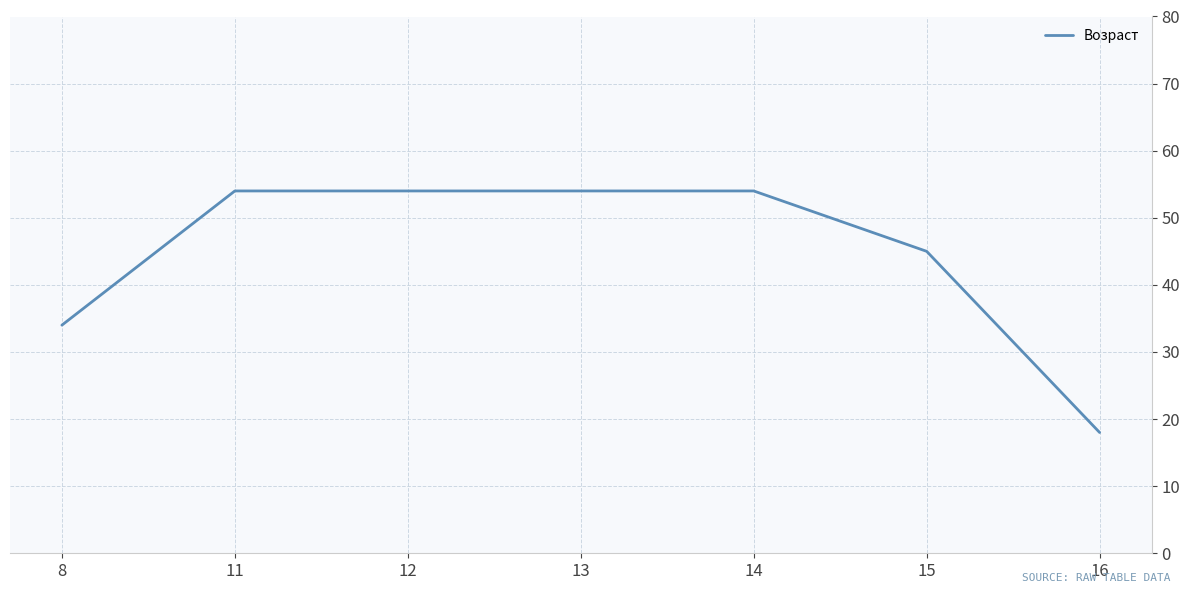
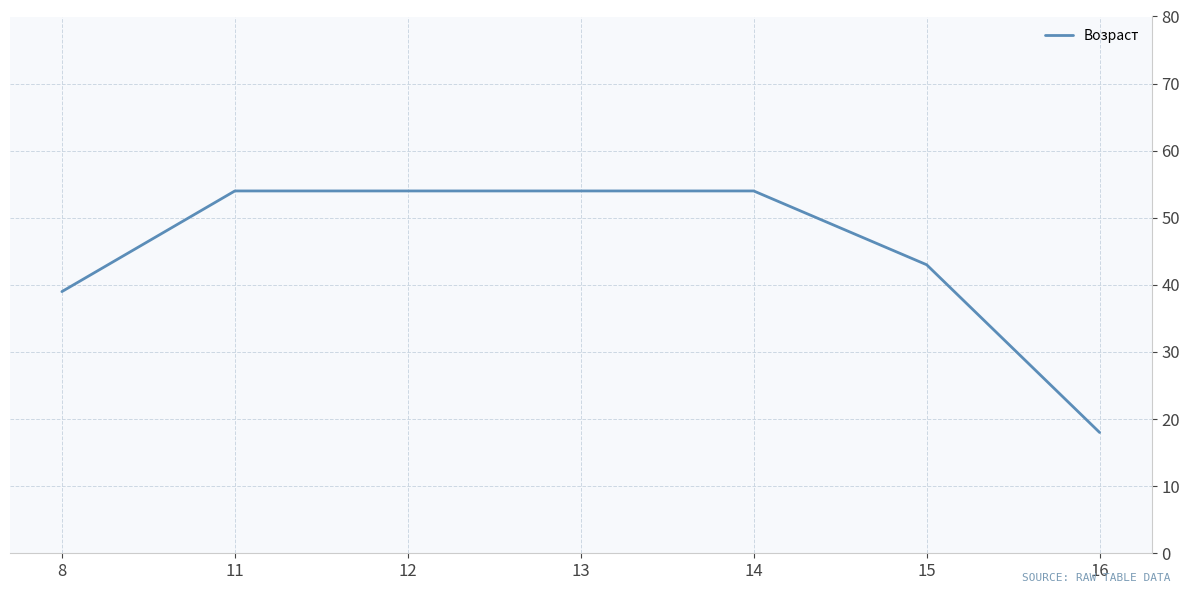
  {
-   "8": 34,
+   "8": 39,
    "11": 54,
    "12": 54,
    "13": 54,
    "14": 54,
-   "15": 45,
+   "15": 43,
    "16": 18
  }
